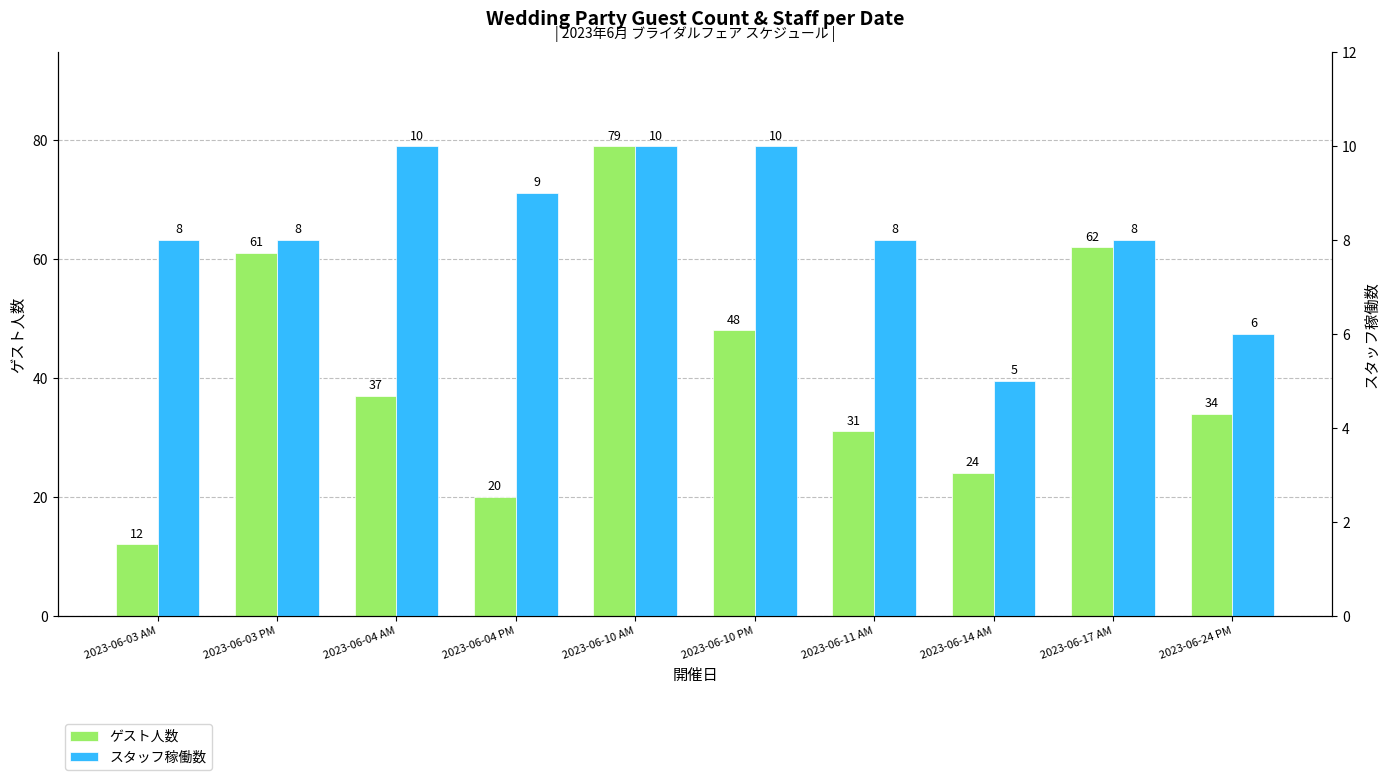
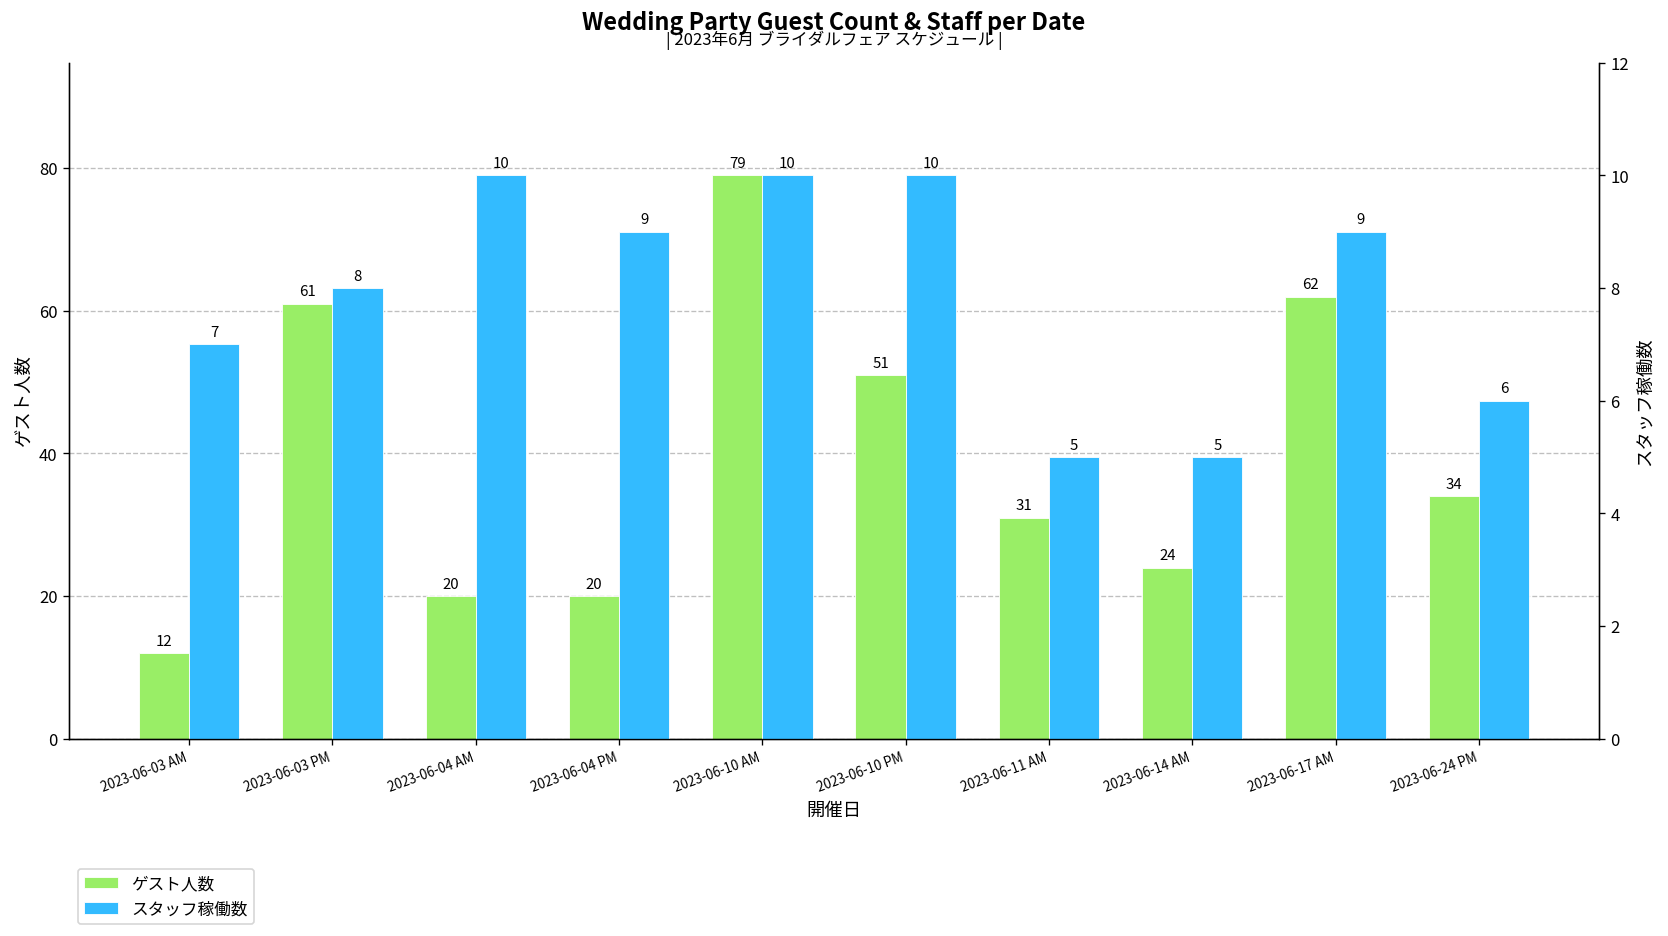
  {
    "ゲスト人数": {
      "2023-06-03 AM": 12,
      "2023-06-03 PM": 61,
-     "2023-06-04 AM": 37,
+     "2023-06-04 AM": 20,
      "2023-06-04 PM": 20,
      "2023-06-10 AM": 79,
-     "2023-06-10 PM": 48,
+     "2023-06-10 PM": 51,
      "2023-06-11 AM": 31,
      "2023-06-14 AM": 24,
      "2023-06-17 AM": 62,
      "2023-06-24 PM": 34
    },
    "スタッフ稼働数": {
-     "2023-06-03 AM": 8,
+     "2023-06-03 AM": 7,
      "2023-06-03 PM": 8,
      "2023-06-04 AM": 10,
      "2023-06-04 PM": 9,
      "2023-06-10 AM": 10,
      "2023-06-10 PM": 10,
-     "2023-06-11 AM": 8,
+     "2023-06-11 AM": 5,
      "2023-06-14 AM": 5,
-     "2023-06-17 AM": 8,
+     "2023-06-17 AM": 9,
      "2023-06-24 PM": 6
    }
  }
